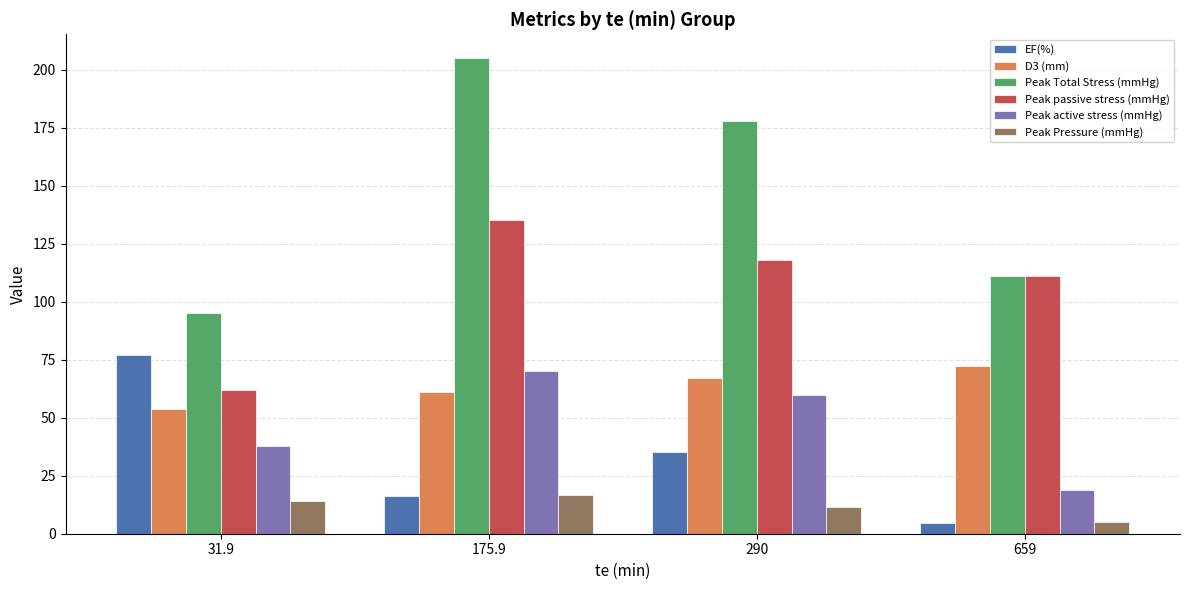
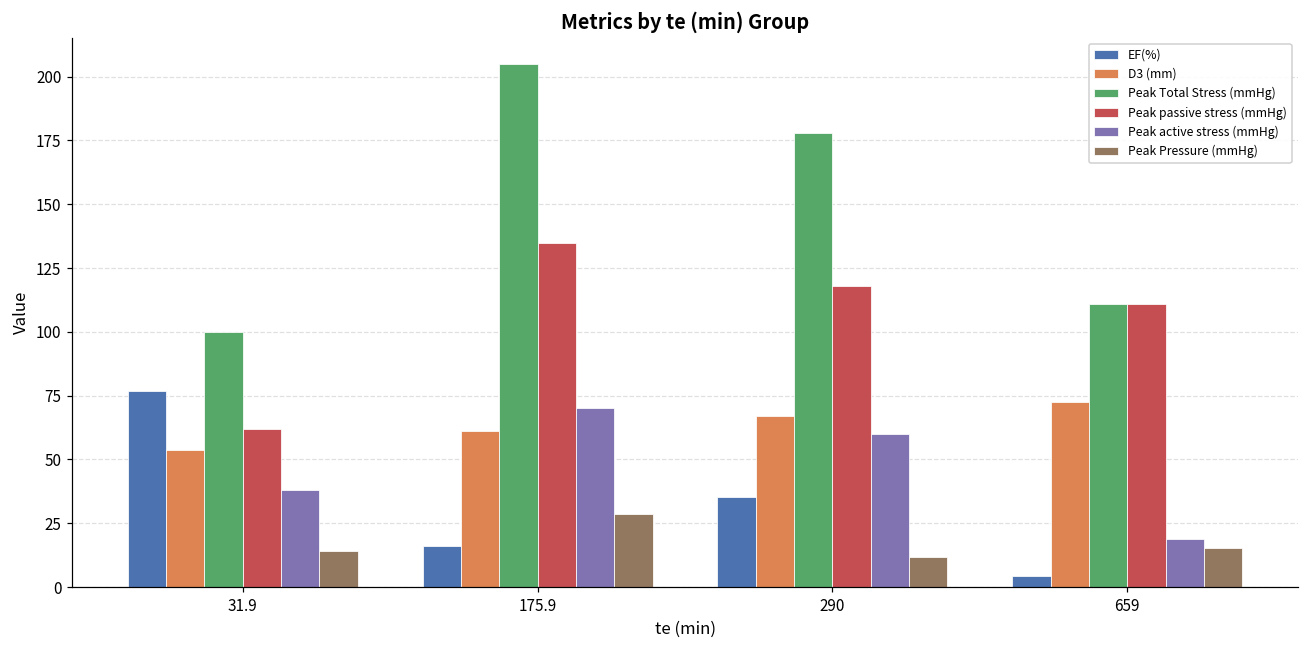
  {
    "Peak Total Stress (mmHg)": {
-     "31.9": 95,
+     "31.9": 100,
      "175.9": 205,
      "290": 178,
      "659": 111
    },
    "Peak Pressure (mmHg)": {
      "31.9": 14,
-     "175.9": 17,
+     "175.9": 29,
      "290": 12,
-     "659": 5
+     "659": 15
    }
  }
